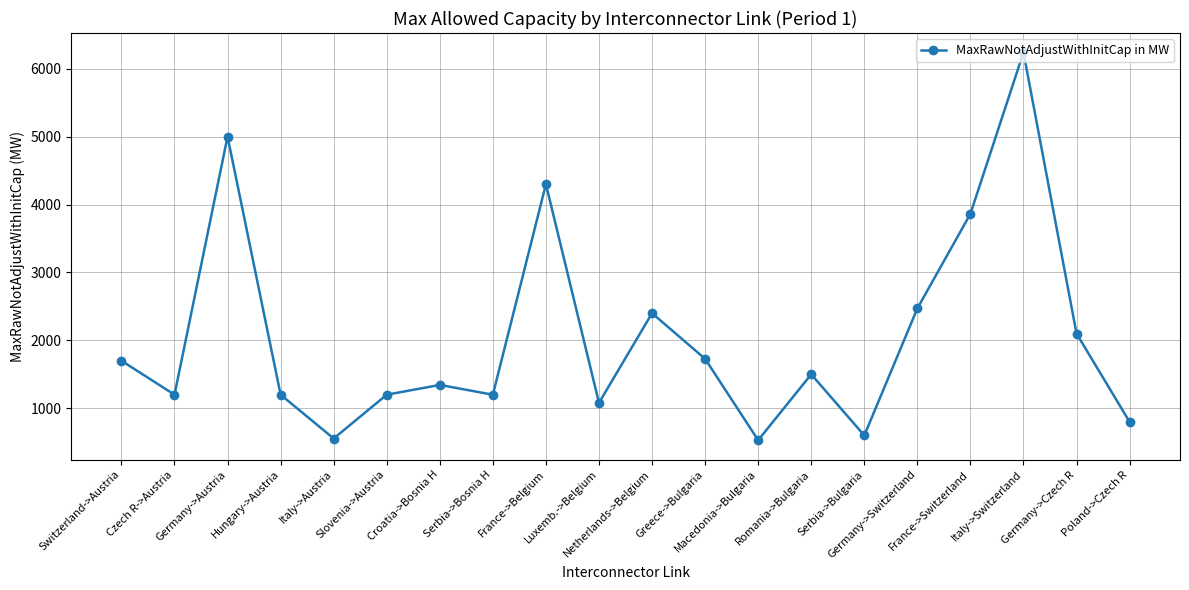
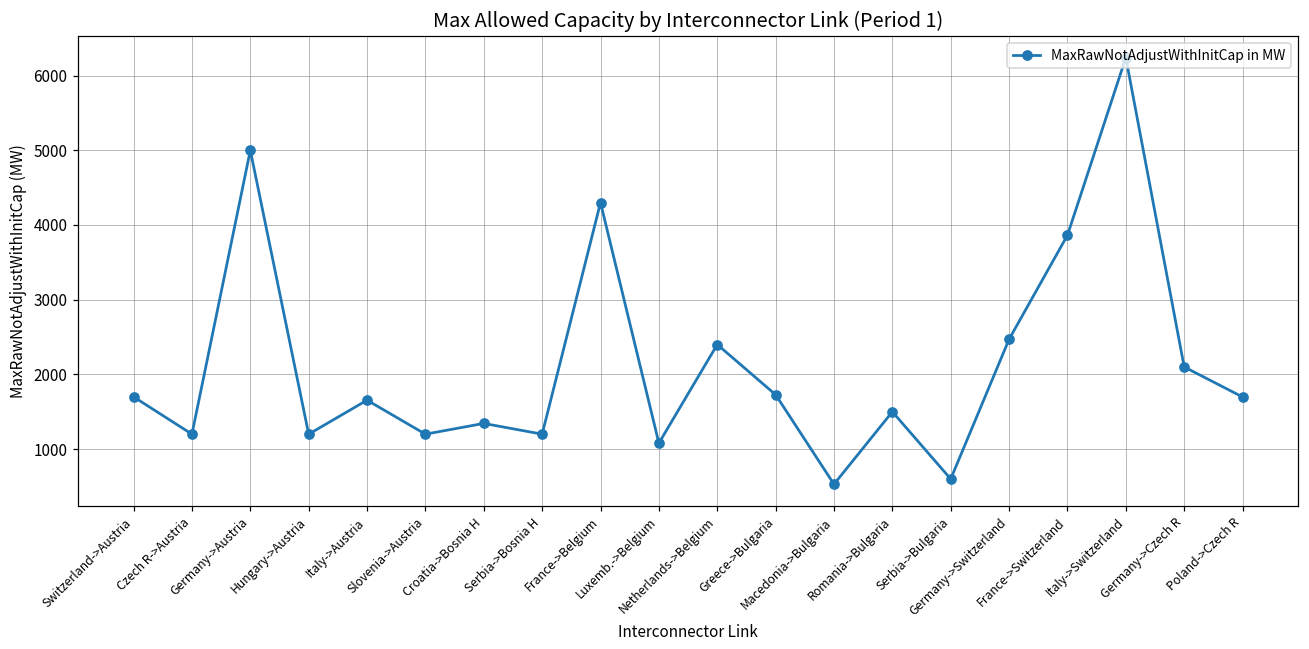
  {
    "Switzerland->Austria": 1700,
    "Czech R->Austria": 1200,
    "Germany->Austria": 5000,
    "Hungary->Austria": 1200,
-   "Italy->Austria": 600,
+   "Italy->Austria": 1700,
    "Slovenia->Austria": 1200,
    "Croatia->Bosnia H": 1300,
    "Serbia->Bosnia H": 1200,
    "France->Belgium": 4300,
    "Luxemb.->Belgium": 1100,
    "Netherlands->Belgium": 2400,
    "Greece->Bulgaria": 1700,
    "Macedonia->Bulgaria": 500,
    "Romania->Bulgaria": 1500,
    "Serbia->Bulgaria": 600,
    "Germany->Switzerland": 2500,
    "France->Switzerland": 3900,
    "Germany->Czech R": 2100,
-   "Poland->Czech R": 800
+   "Poland->Czech R": 1700
  }
